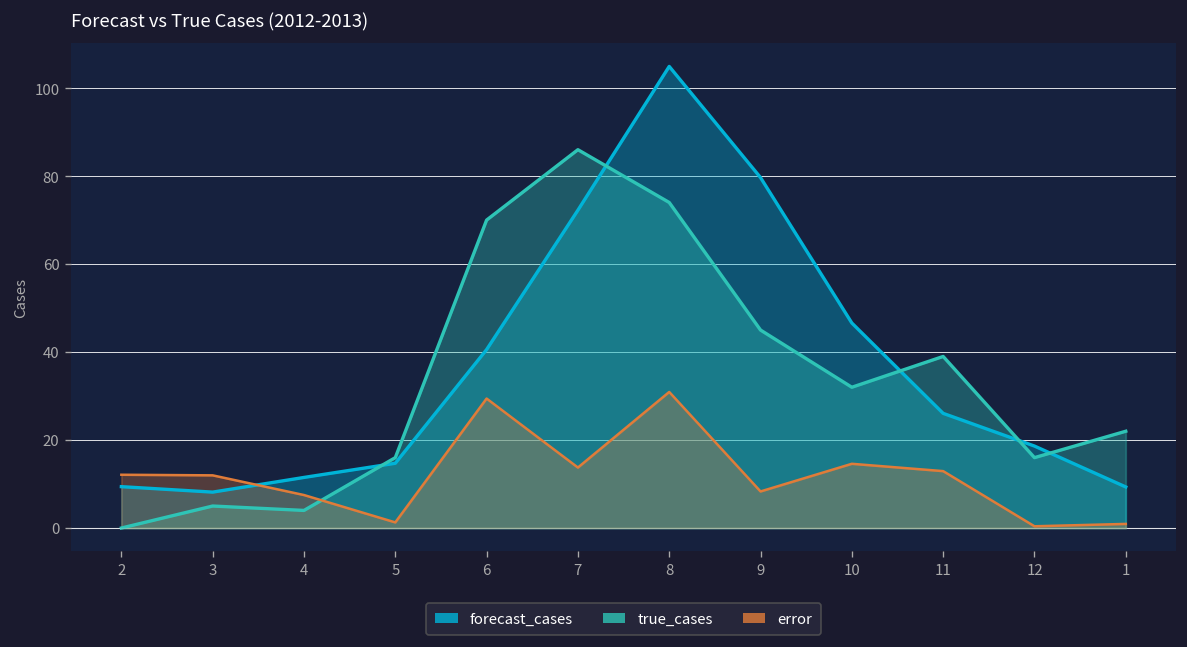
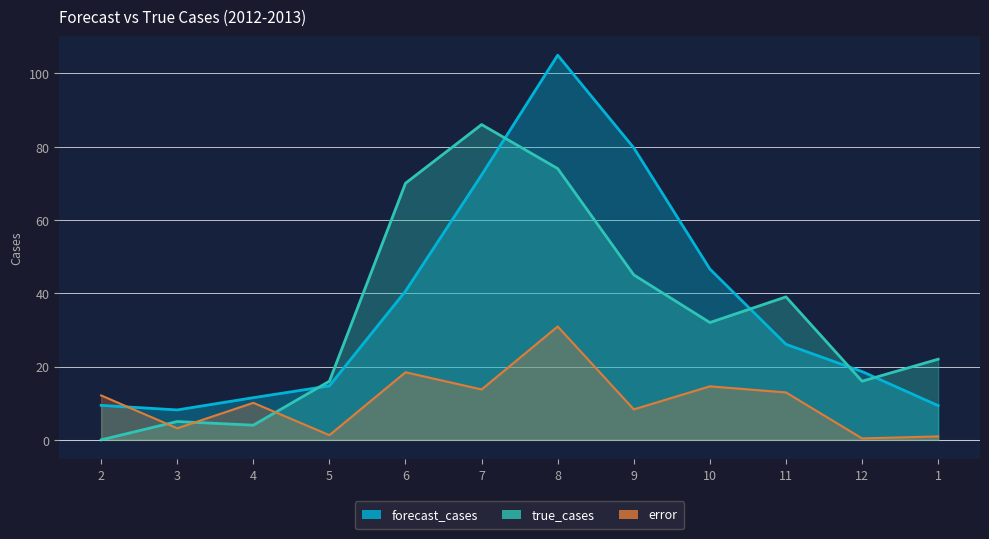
  {
    "error": {
      "2": 12,
-     "3": 12,
-     "4": 7,
+     "3": 3,
+     "4": 10,
      "5": 1,
-     "6": 29,
+     "6": 18,
      "7": 14,
      "8": 31,
      "9": 8,
      "10": 15,
      "11": 13,
      "12": 0,
      "1": 1
    }
  }
